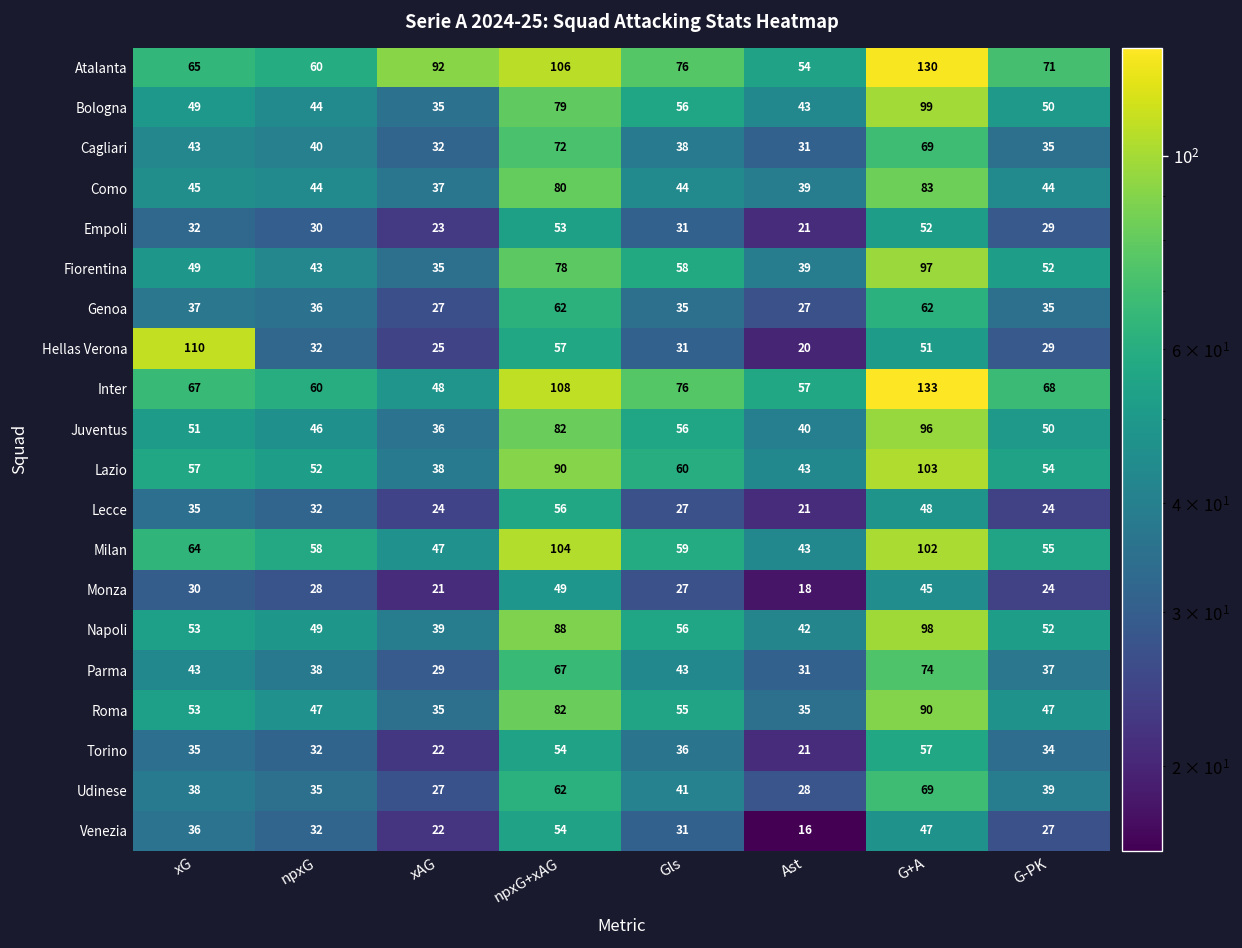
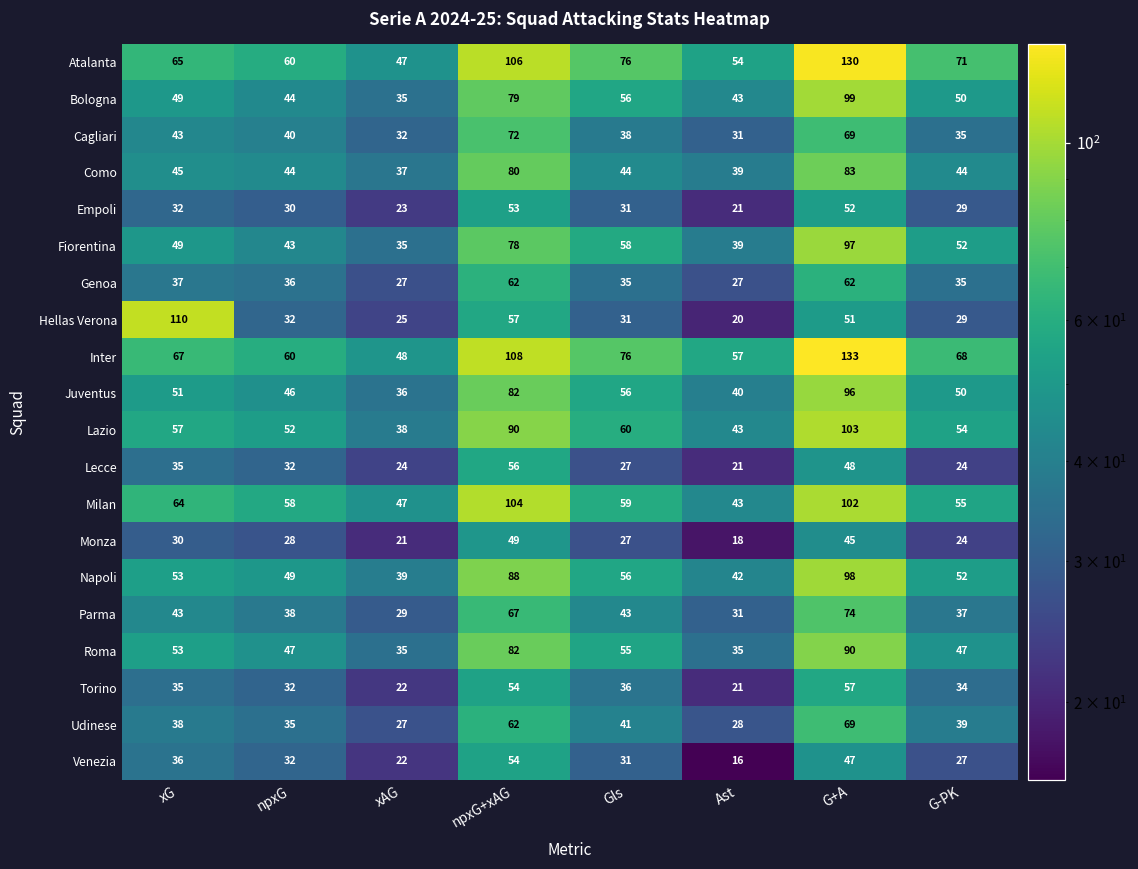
  {
    "Atalanta": {
      "xG": 65,
      "npxG": 60,
-     "xAG": 92,
+     "xAG": 47,
      "npxG+xAG": 106,
      "Gls": 76,
      "Ast": 54,
      "G+A": 130,
      "G-PK": 71
    },
    "Bologna": {
      "xG": 49,
      "npxG": 44,
      "xAG": 35,
      "npxG+xAG": 79,
      "Gls": 56,
      "Ast": 43,
      "G+A": 99,
      "G-PK": 50
    },
    "Cagliari": {
      "xG": 43,
      "npxG": 40,
      "xAG": 32,
      "npxG+xAG": 72,
      "Gls": 38,
      "Ast": 31,
      "G+A": 69,
      "G-PK": 35
    },
    "Como": {
      "xG": 45,
      "npxG": 44,
      "xAG": 37,
      "npxG+xAG": 80,
      "Gls": 44,
      "Ast": 39,
      "G+A": 83,
      "G-PK": 44
    },
    "Empoli": {
      "xG": 32,
      "npxG": 30,
      "xAG": 23,
      "npxG+xAG": 53,
      "Gls": 31,
      "Ast": 21,
      "G+A": 52,
      "G-PK": 29
    },
    "Fiorentina": {
      "xG": 49,
      "npxG": 43,
      "xAG": 35,
      "npxG+xAG": 78,
      "Gls": 58,
      "Ast": 39,
      "G+A": 97,
      "G-PK": 52
    },
    "Genoa": {
      "xG": 37,
      "npxG": 36,
      "xAG": 27,
      "npxG+xAG": 62,
      "Gls": 35,
      "Ast": 27,
      "G+A": 62,
      "G-PK": 35
    },
    "Hellas Verona": {
      "xG": 110,
      "npxG": 32,
      "xAG": 25,
      "npxG+xAG": 57,
      "Gls": 31,
      "Ast": 20,
      "G+A": 51,
      "G-PK": 29
    },
    "Inter": {
      "xG": 67,
      "npxG": 60,
      "xAG": 48,
      "npxG+xAG": 108,
      "Gls": 76,
      "Ast": 57,
      "G+A": 133,
      "G-PK": 68
    },
    "Juventus": {
      "xG": 51,
      "npxG": 46,
      "xAG": 36,
      "npxG+xAG": 82,
      "Gls": 56,
      "Ast": 40,
      "G+A": 96,
      "G-PK": 50
    },
    "Lazio": {
      "xG": 57,
      "npxG": 52,
      "xAG": 38,
      "npxG+xAG": 90,
      "Gls": 60,
      "Ast": 43,
      "G+A": 103,
      "G-PK": 54
    },
    "Lecce": {
      "xG": 35,
      "npxG": 32,
      "xAG": 24,
      "npxG+xAG": 56,
      "Gls": 27,
      "Ast": 21,
      "G+A": 48,
      "G-PK": 24
    },
    "Milan": {
      "xG": 64,
      "npxG": 58,
      "xAG": 47,
      "npxG+xAG": 104,
      "Gls": 59,
      "Ast": 43,
      "G+A": 102,
      "G-PK": 55
    },
    "Monza": {
      "xG": 30,
      "npxG": 28,
      "xAG": 21,
      "npxG+xAG": 49,
      "Gls": 27,
      "Ast": 18,
      "G+A": 45,
      "G-PK": 24
    },
    "Napoli": {
      "xG": 53,
      "npxG": 49,
      "xAG": 39,
      "npxG+xAG": 88,
      "Gls": 56,
      "Ast": 42,
      "G+A": 98,
      "G-PK": 52
    },
    "Parma": {
      "xG": 43,
      "npxG": 38,
      "xAG": 29,
      "npxG+xAG": 67,
      "Gls": 43,
      "Ast": 31,
      "G+A": 74,
      "G-PK": 37
    },
    "Roma": {
      "xG": 53,
      "npxG": 47,
      "xAG": 35,
      "npxG+xAG": 82,
      "Gls": 55,
      "Ast": 35,
      "G+A": 90,
      "G-PK": 47
    },
    "Torino": {
      "xG": 35,
      "npxG": 32,
      "xAG": 22,
      "npxG+xAG": 54,
      "Gls": 36,
      "Ast": 21,
      "G+A": 57,
      "G-PK": 34
    },
    "Udinese": {
      "xG": 38,
      "npxG": 35,
      "xAG": 27,
      "npxG+xAG": 62,
      "Gls": 41,
      "Ast": 28,
      "G+A": 69,
      "G-PK": 39
    },
    "Venezia": {
      "xG": 36,
      "npxG": 32,
      "xAG": 22,
      "npxG+xAG": 54,
      "Gls": 31,
      "Ast": 16,
      "G+A": 47,
      "G-PK": 27
    }
  }
